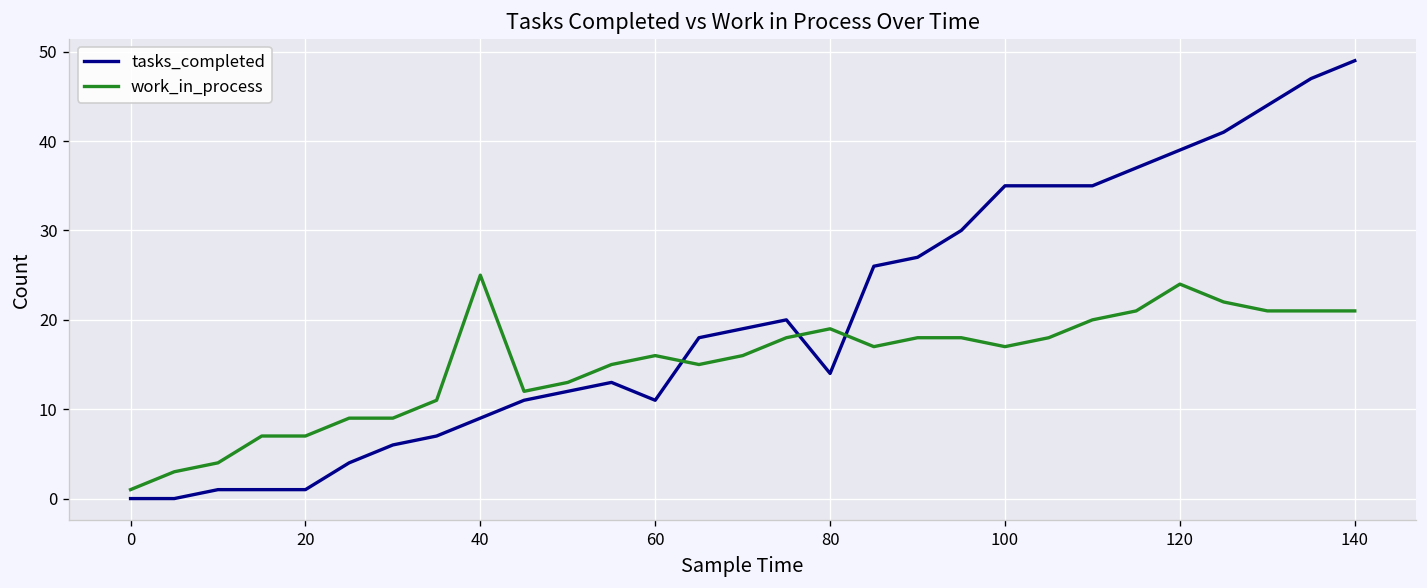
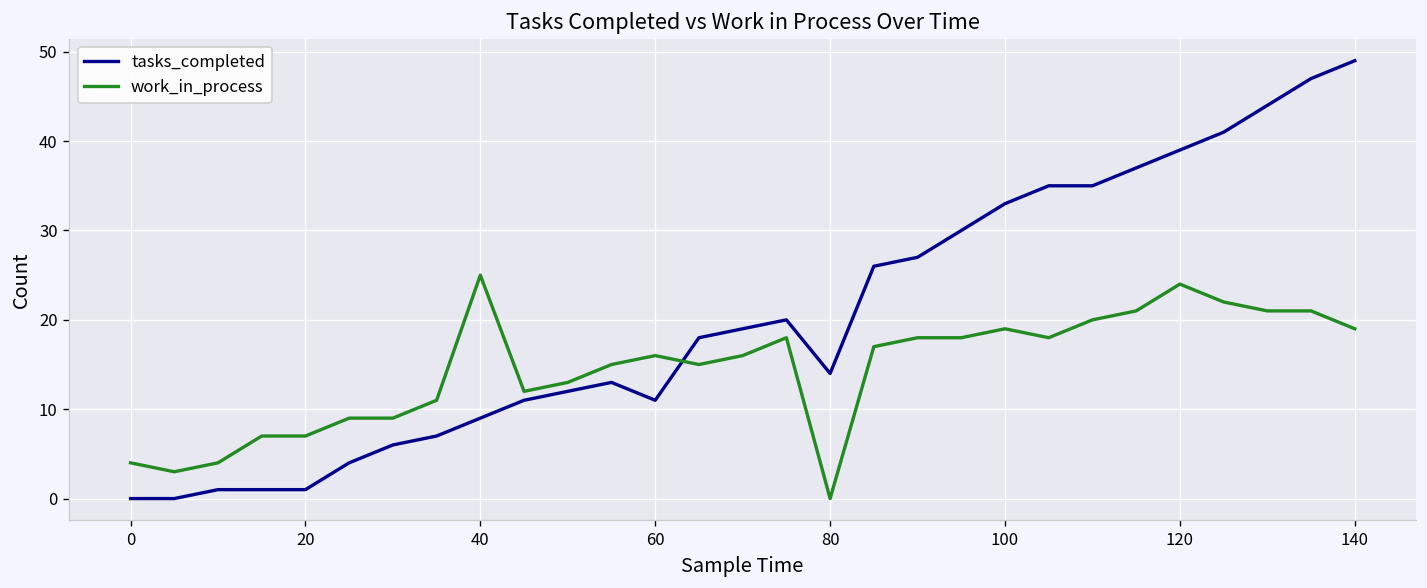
  {
    "tasks_completed": {
      "0": 0,
      "20": 1,
      "40": 9,
      "60": 11,
      "80": 14,
-     "100": 35,
+     "100": 33,
      "120": 39,
      "140": 49
    },
    "work_in_process": {
-     "0": 1,
+     "0": 4,
      "20": 7,
      "40": 25,
      "60": 16,
-     "80": 19,
-     "100": 17,
+     "80": 0,
+     "100": 19,
      "120": 24,
-     "140": 21
+     "140": 19
    }
  }
